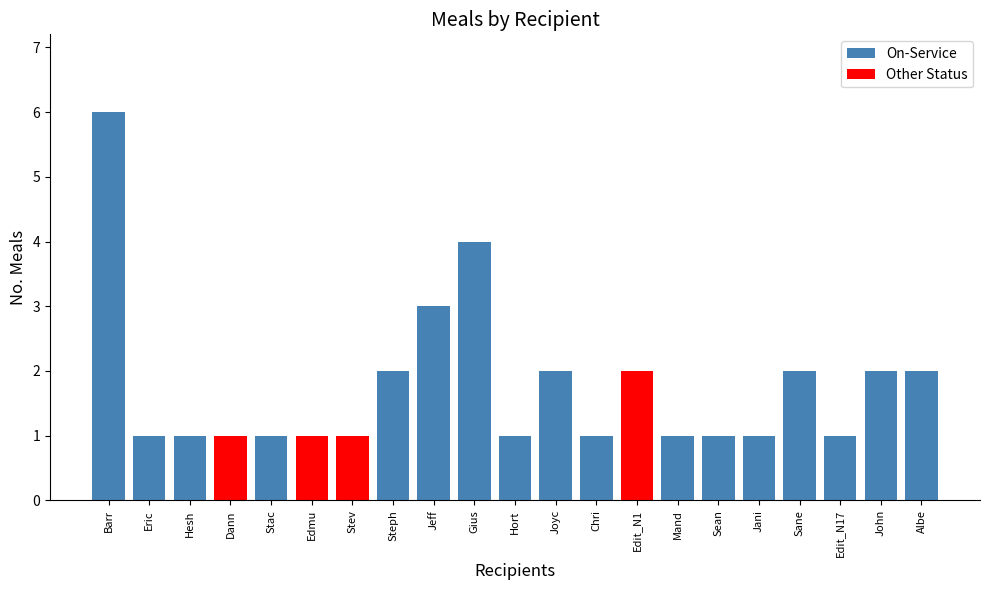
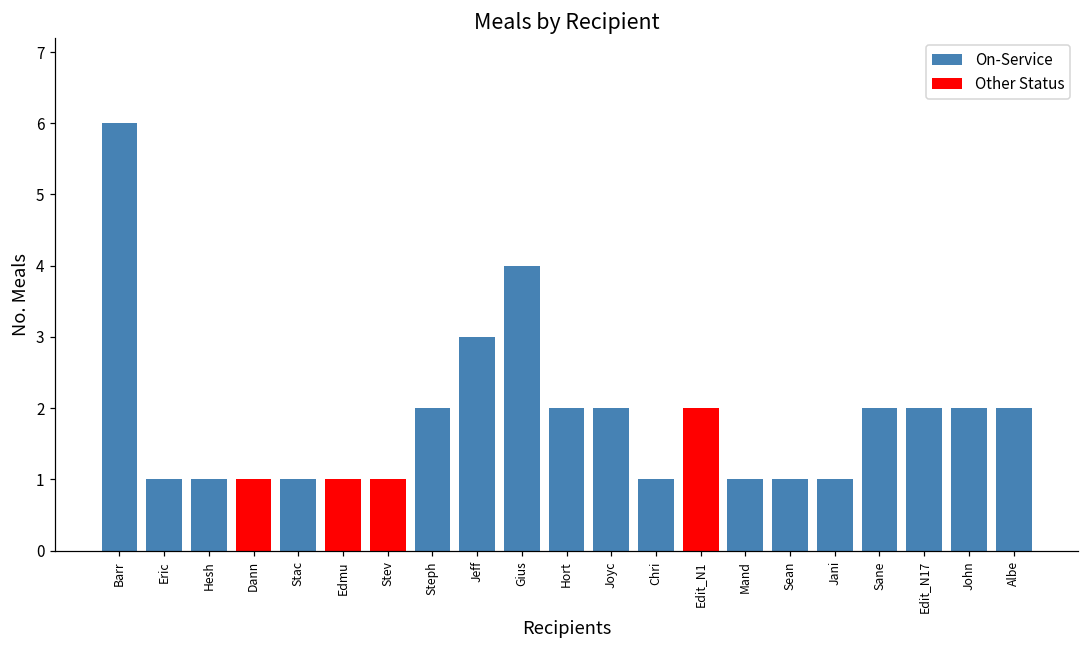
  {
    "On-Service": {
      "Barr": 6,
      "Eric": 1,
      "Hesh": 1,
      "Stac": 1,
      "Steph": 2,
      "Jeff": 3,
      "Gius": 4,
-     "Hort": 1,
+     "Hort": 2,
      "Joyc": 2,
      "Chri": 1,
      "Mand": 1,
      "Sean": 1,
      "Jani": 1,
      "Sane": 2,
-     "Edit_N17": 1,
+     "Edit_N17": 2,
      "John": 2,
      "Albe": 2
    },
    "Other Status": {
      "Dann": 1,
      "Edmu": 1,
      "Stev": 1,
      "Edit_N1": 2
    }
  }
